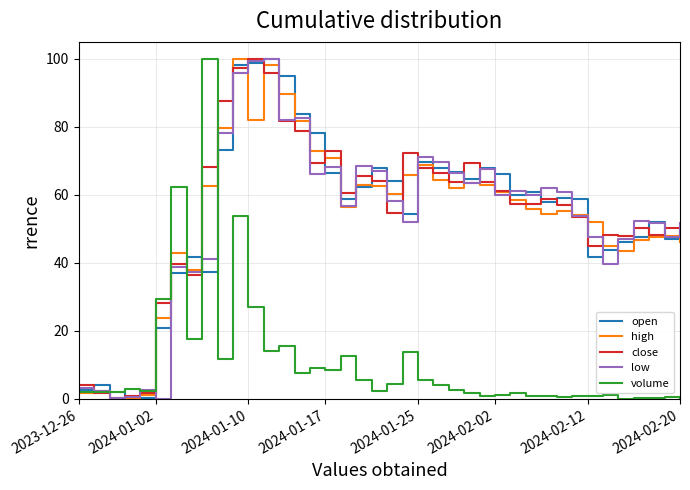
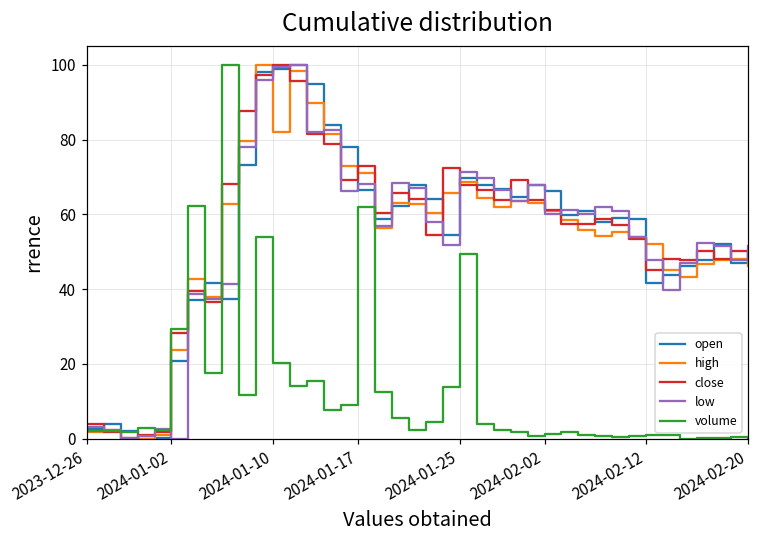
  {
    "open": {
      "2024-01-02": 21,
      "2024-01-17": 67,
      "2024-01-25": 70,
      "2024-02-02": 66,
      "2024-02-12": 42,
      "2024-02-20": 50
    },
    "high": {
      "2024-01-02": 24,
      "2024-01-10": 82,
      "2024-01-17": 71,
      "2024-01-25": 69,
      "2024-02-12": 52,
      "2024-02-20": 46
    },
    "close": {
      "2024-01-02": 28,
      "2024-01-17": 73,
      "2024-01-25": 68,
      "2024-02-12": 45,
      "2024-02-20": 48
    },
    "low": {
      "2024-01-02": 0,
      "2024-01-17": 68,
      "2024-01-25": 71,
      "2024-02-02": 60,
      "2024-02-12": 48,
      "2024-02-20": 52
    },
    "volume": {
      "2024-01-02": 29,
-     "2024-01-10": 27,
-     "2024-01-17": 8,
-     "2024-01-25": 5,
+     "2024-01-10": 20,
+     "2024-01-17": 62,
+     "2024-01-25": 49,
      "2024-02-02": 1,
      "2024-02-12": 1,
      "2024-02-20": 0
    }
  }
